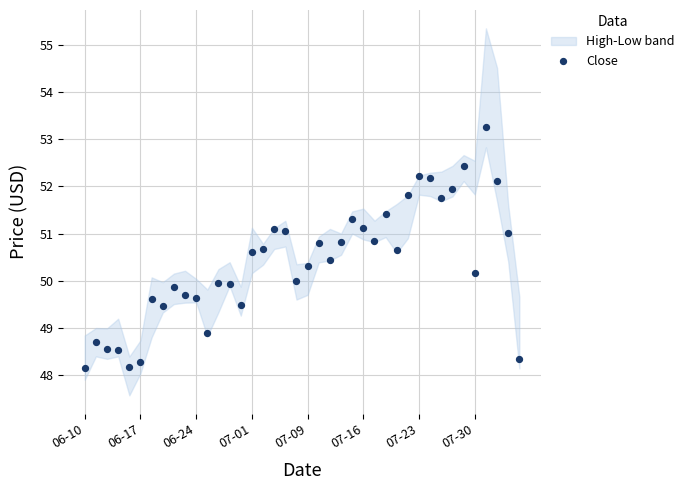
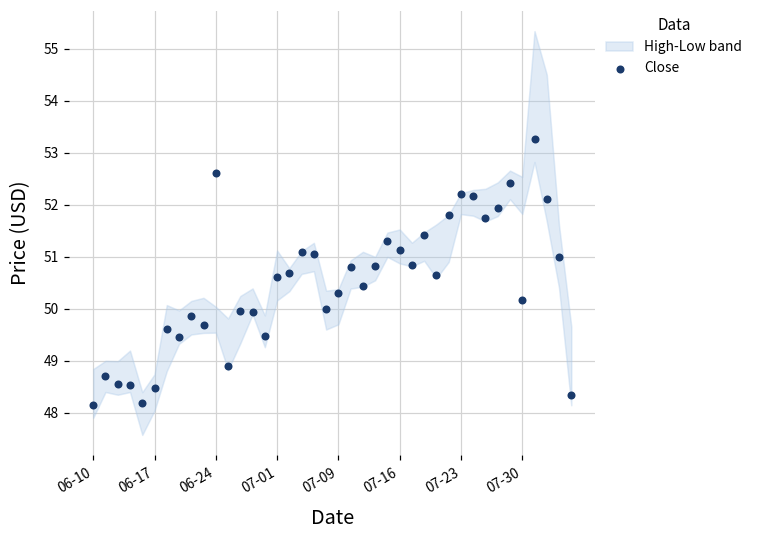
  {
    "Close": {
-     "06-17": 48.3,
-     "06-24": 49.6
+     "06-17": 48.5,
+     "06-24": 52.6
    }
  }
